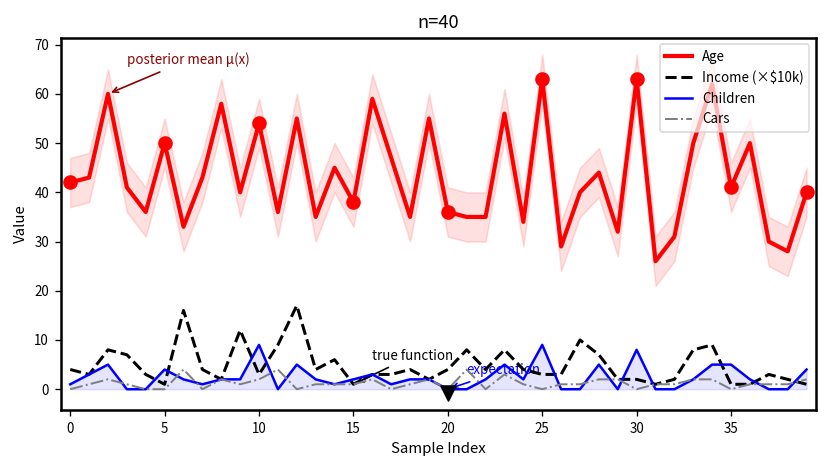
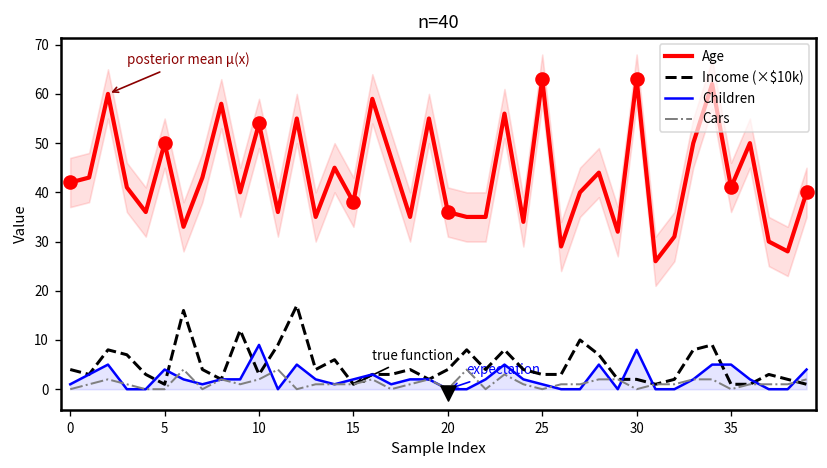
  {
    "Children": {
      "0": 1,
      "5": 4,
      "10": 9,
      "15": 2,
-     "25": 9,
+     "25": 1,
      "30": 8,
      "35": 5
    },
    "Cars": {
      "0": 0,
      "5": 0,
      "10": 2,
      "25": 0,
      "30": 0,
      "35": 0
    }
  }
